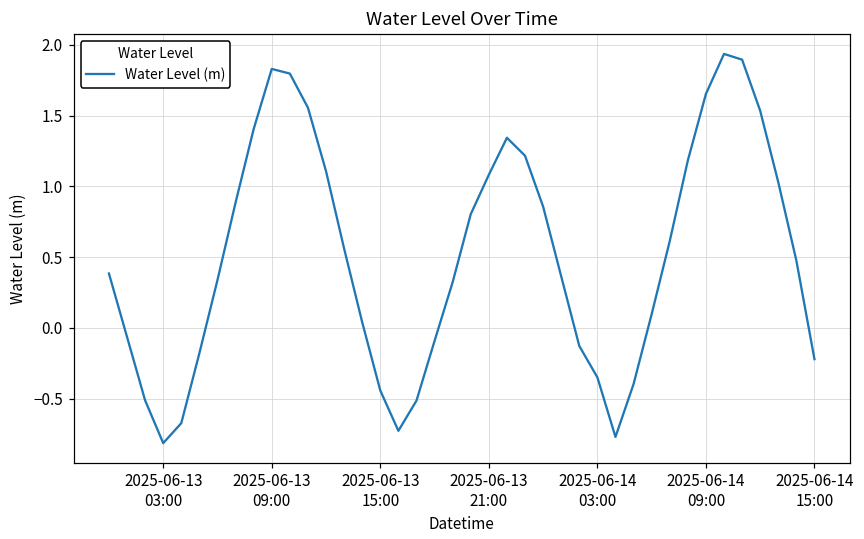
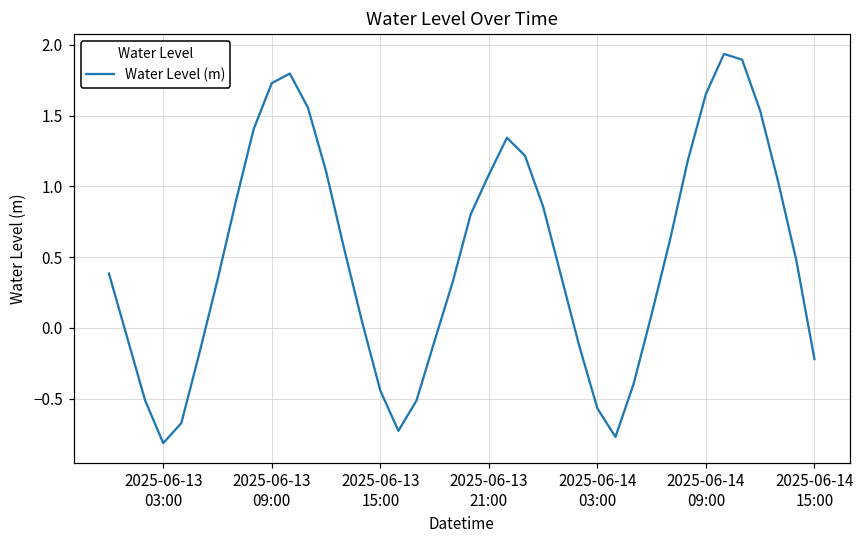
  {
    "2025-06-13 03:00": -0.81,
-   "2025-06-13 09:00": 1.83,
+   "2025-06-13 09:00": 1.73,
    "2025-06-13 15:00": -0.44,
    "2025-06-13 21:00": 1.08,
-   "2025-06-14 03:00": -0.35,
+   "2025-06-14 03:00": -0.57,
    "2025-06-14 09:00": 1.65,
    "2025-06-14 15:00": -0.22
  }
